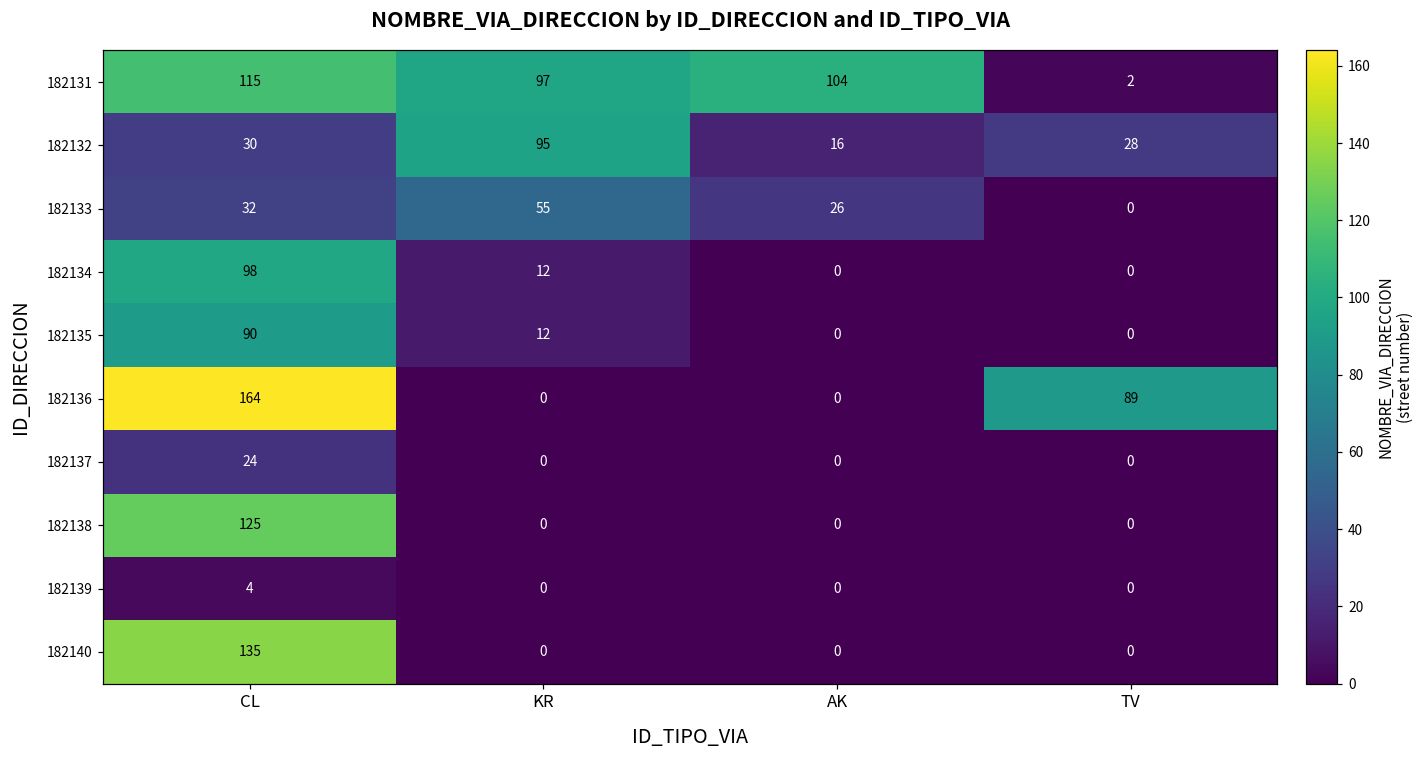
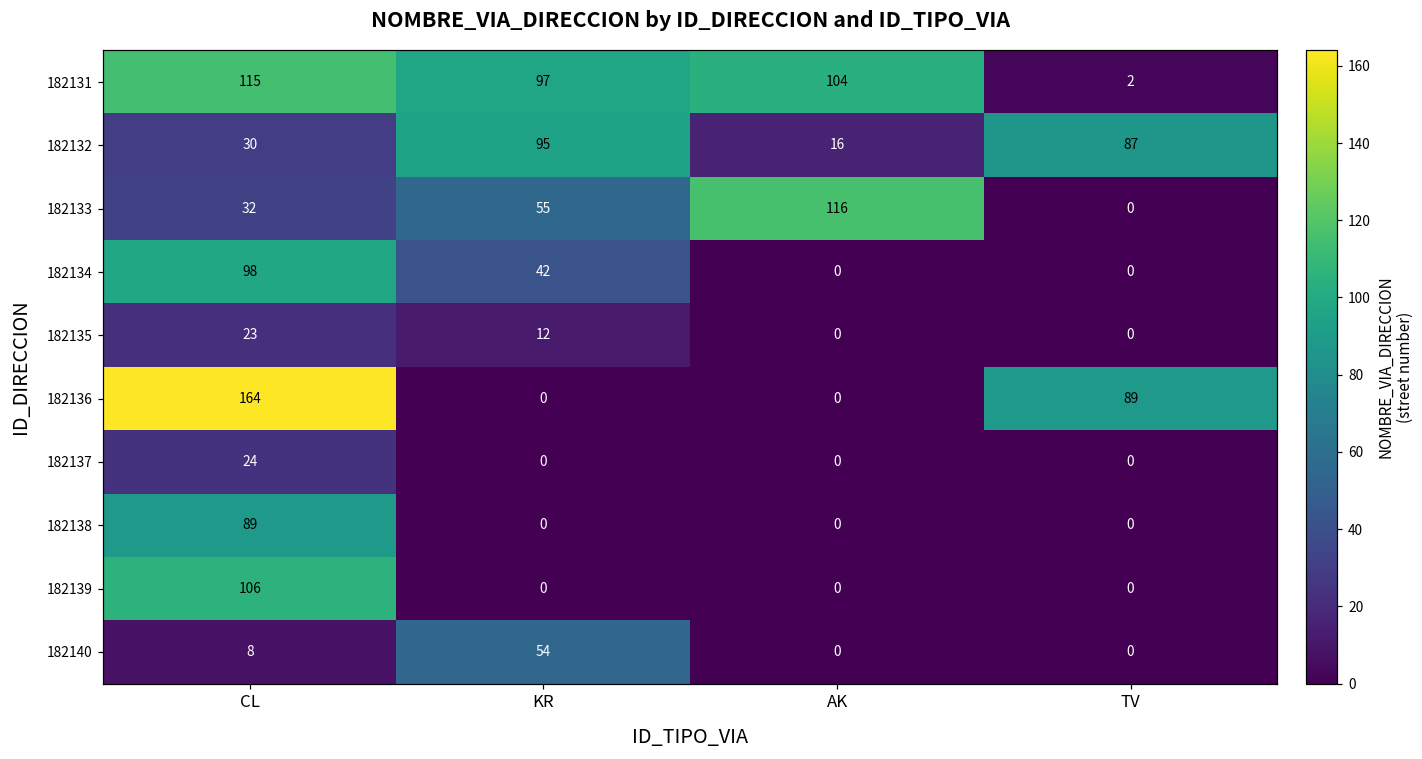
  {
    "182131": {
      "CL": 115,
      "KR": 97,
      "AK": 104,
      "TV": 2
    },
    "182132": {
      "CL": 30,
      "KR": 95,
      "AK": 16,
-     "TV": 28
+     "TV": 87
    },
    "182133": {
      "CL": 32,
      "KR": 55,
-     "AK": 26,
+     "AK": 116,
      "TV": 0
    },
    "182134": {
      "CL": 98,
-     "KR": 12,
+     "KR": 42,
      "AK": 0,
      "TV": 0
    },
    "182135": {
-     "CL": 90,
+     "CL": 23,
      "KR": 12,
      "AK": 0,
      "TV": 0
    },
    "182136": {
      "CL": 164,
      "KR": 0,
      "AK": 0,
      "TV": 89
    },
    "182137": {
      "CL": 24,
      "KR": 0,
      "AK": 0,
      "TV": 0
    },
    "182138": {
-     "CL": 125,
+     "CL": 89,
      "KR": 0,
      "AK": 0,
      "TV": 0
    },
    "182139": {
-     "CL": 4,
+     "CL": 106,
      "KR": 0,
      "AK": 0,
      "TV": 0
    },
    "182140": {
-     "CL": 135,
-     "KR": 0,
+     "CL": 8,
+     "KR": 54,
      "AK": 0,
      "TV": 0
    }
  }
